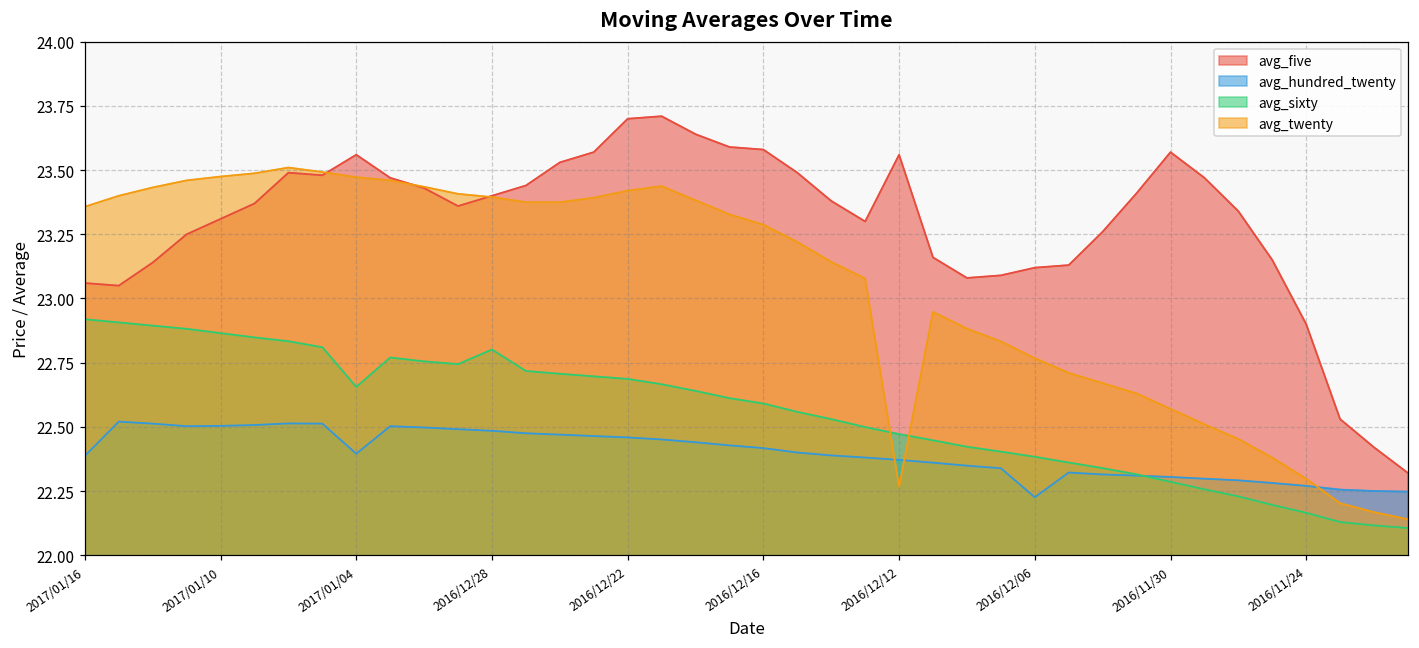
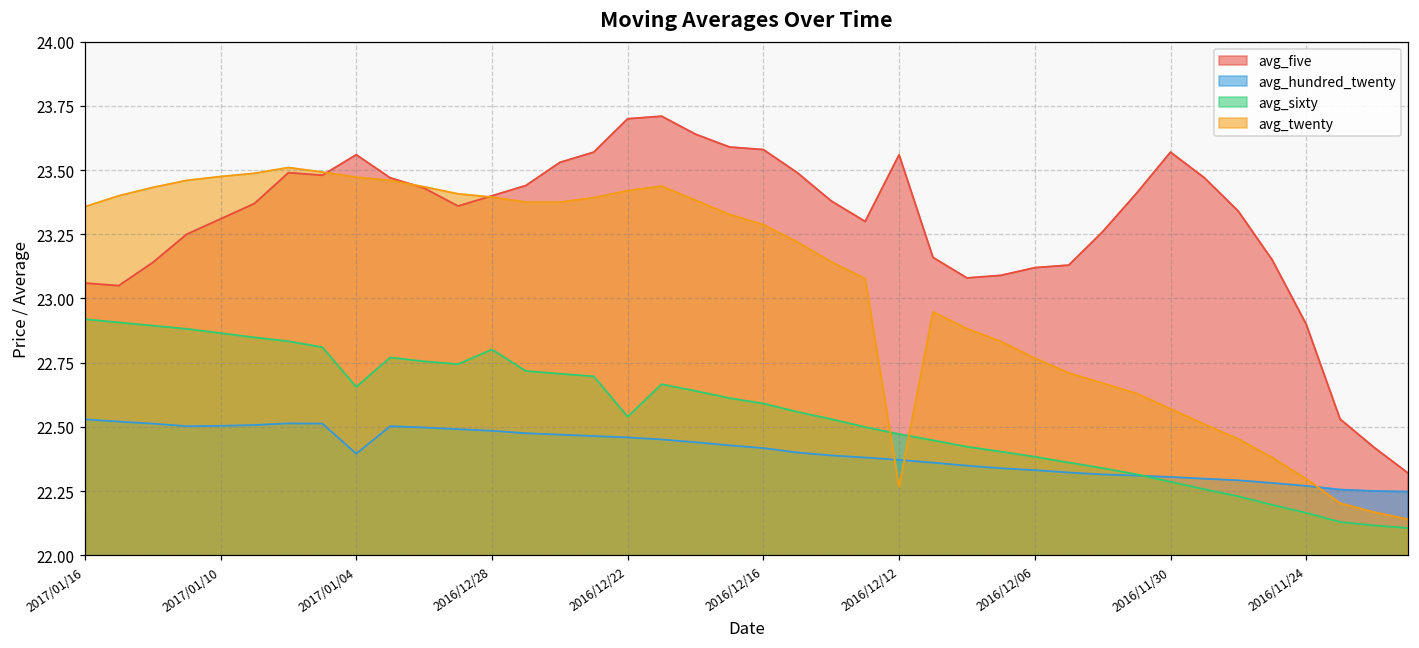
  {
    "avg_five": {
      "2017/01/16": 23.06,
      "2017/01/10": 23.31,
      "2017/01/04": 23.56,
      "2016/12/22": 23.70,
      "2016/12/16": 23.58,
      "2016/12/12": 23.56,
      "2016/12/06": 23.12,
      "2016/11/30": 23.57,
      "2016/11/24": 22.90
    },
    "avg_hundred_twenty": {
-     "2017/01/16": 22.39,
+     "2017/01/16": 22.53,
      "2017/01/10": 22.50,
      "2017/01/04": 22.40,
      "2016/12/28": 22.48,
      "2016/12/22": 22.46,
      "2016/12/16": 22.42,
      "2016/12/12": 22.37,
-     "2016/12/06": 22.23,
+     "2016/12/06": 22.33,
      "2016/11/30": 22.30,
      "2016/11/24": 22.27
    },
    "avg_sixty": {
      "2017/01/16": 22.92,
      "2017/01/10": 22.86,
      "2017/01/04": 22.66,
      "2016/12/28": 22.80,
-     "2016/12/22": 22.69,
+     "2016/12/22": 22.54,
      "2016/12/16": 22.59,
      "2016/12/12": 22.47,
      "2016/12/06": 22.38,
      "2016/11/30": 22.29,
      "2016/11/24": 22.16
    },
    "avg_twenty": {
      "2017/01/16": 23.36,
      "2017/01/10": 23.47,
      "2017/01/04": 23.47,
      "2016/12/22": 23.42,
      "2016/12/16": 23.29,
      "2016/12/12": 22.27,
      "2016/12/06": 22.77,
      "2016/11/30": 22.57,
      "2016/11/24": 22.30
    }
  }
